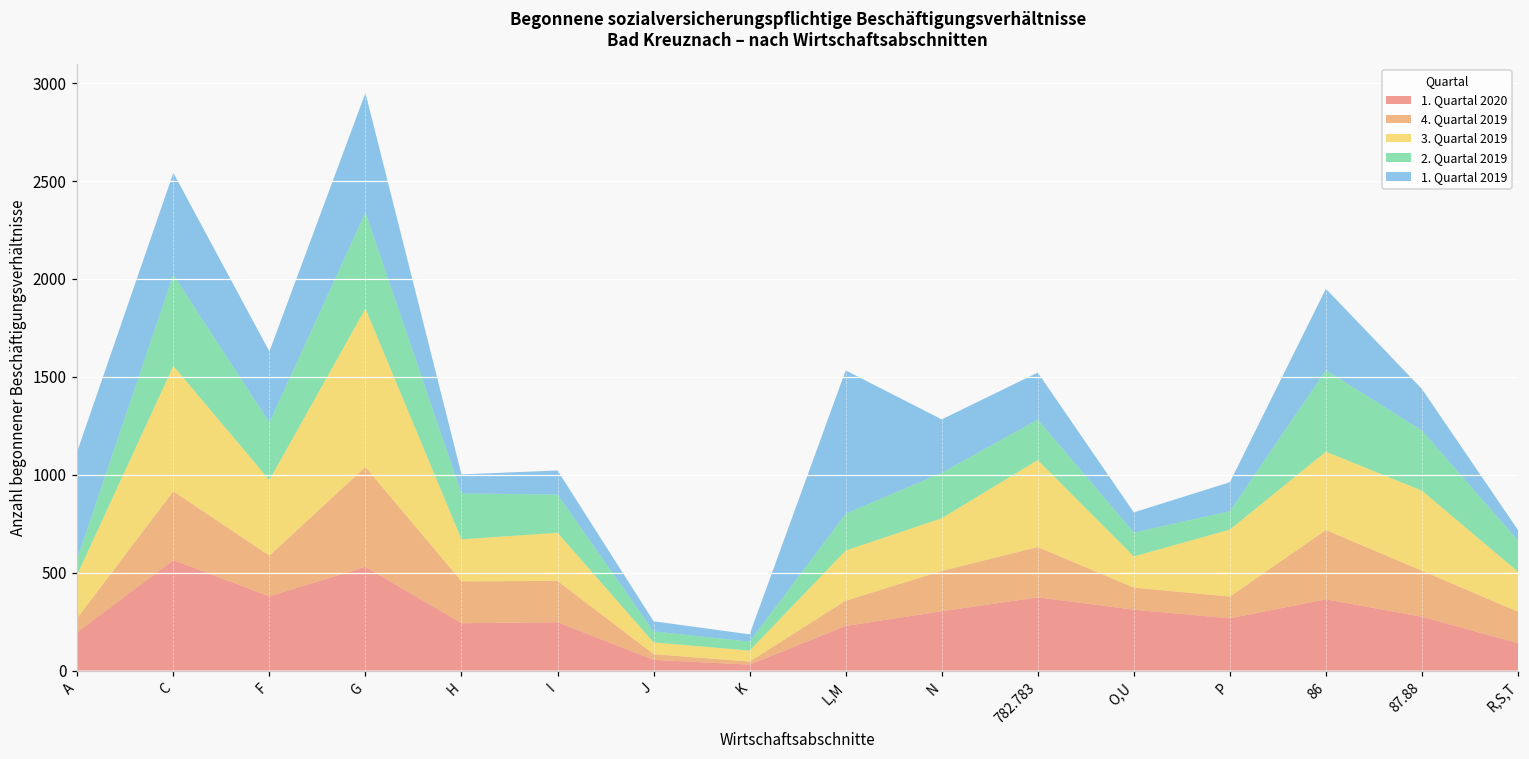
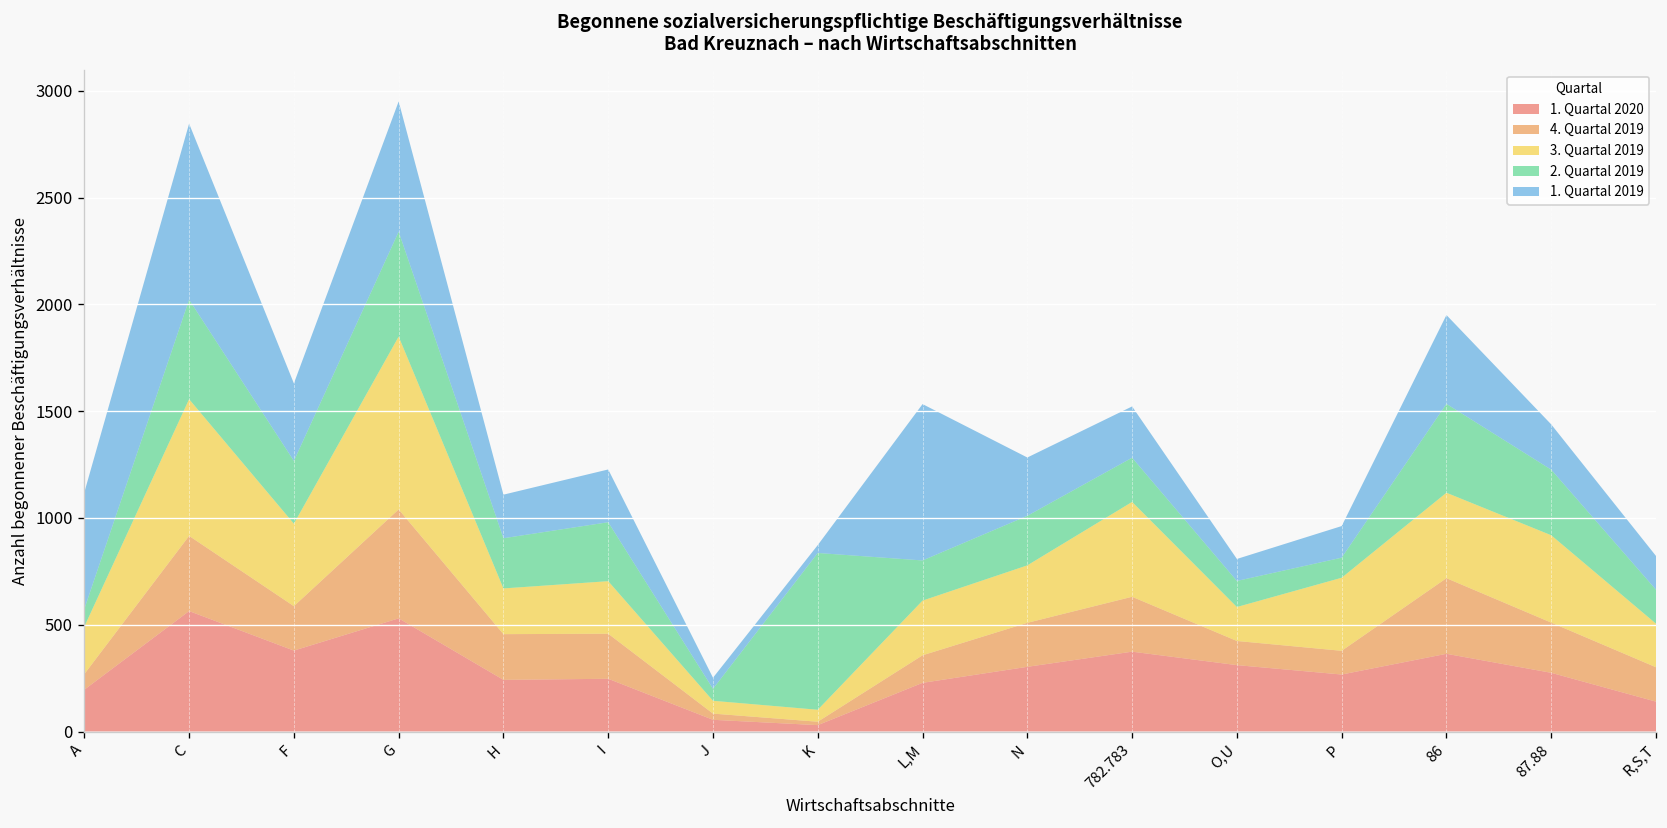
  {
    "2. Quartal 2019": {
      "A": 80,
      "C": 470,
      "F": 290,
      "G": 490,
      "H": 240,
-     "I": 200,
+     "I": 280,
      "J": 60,
-     "K": 50,
+     "K": 730,
      "L,M": 190,
      "N": 230,
      "782.783": 210,
      "O,U": 120,
      "P": 90,
      "86": 420,
      "87.88": 310,
      "R,S,T": 160
    },
    "1. Quartal 2019": {
      "A": 550,
-     "C": 520,
+     "C": 820,
      "F": 360,
      "G": 610,
-     "H": 100,
-     "I": 120,
+     "H": 200,
+     "I": 250,
      "J": 50,
      "K": 40,
      "L,M": 730,
      "N": 270,
      "782.783": 240,
      "O,U": 100,
      "P": 150,
      "86": 420,
      "87.88": 210,
-     "R,S,T": 50
+     "R,S,T": 160
    }
  }
